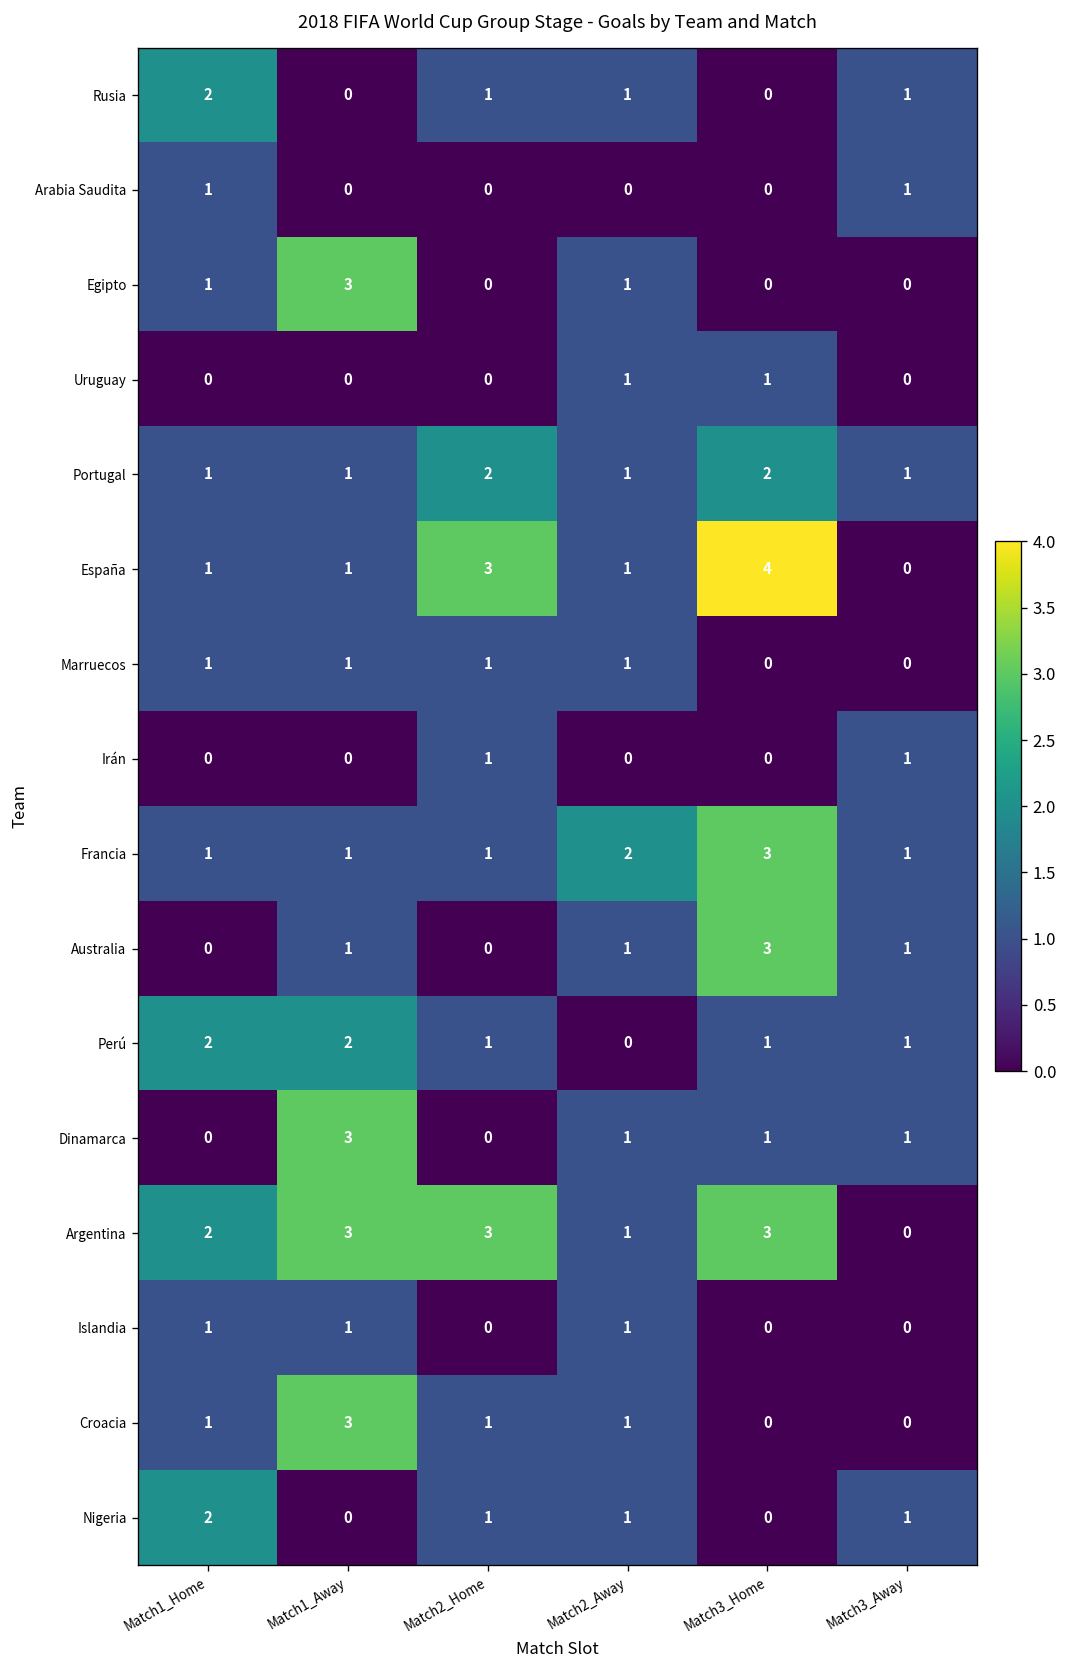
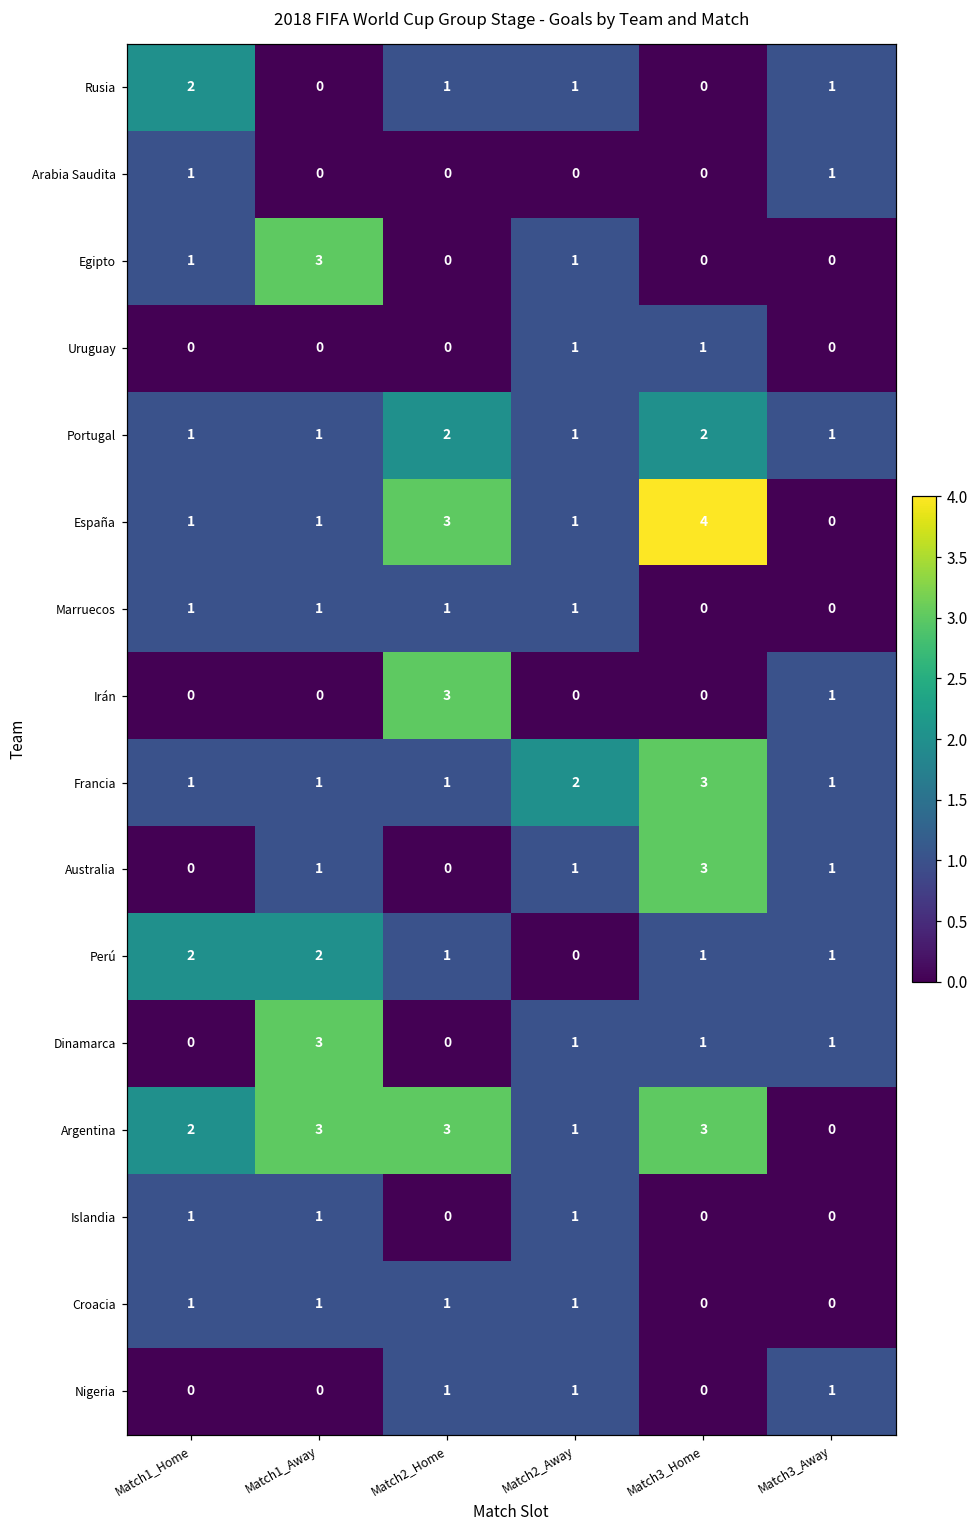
  {
    "Rusia": {
      "Match1_Home": 2,
      "Match1_Away": 0,
      "Match2_Home": 1,
      "Match2_Away": 1,
      "Match3_Home": 0,
      "Match3_Away": 1
    },
    "Arabia Saudita": {
      "Match1_Home": 1,
      "Match1_Away": 0,
      "Match2_Home": 0,
      "Match2_Away": 0,
      "Match3_Home": 0,
      "Match3_Away": 1
    },
    "Egipto": {
      "Match1_Home": 1,
      "Match1_Away": 3,
      "Match2_Home": 0,
      "Match2_Away": 1,
      "Match3_Home": 0,
      "Match3_Away": 0
    },
    "Uruguay": {
      "Match1_Home": 0,
      "Match1_Away": 0,
      "Match2_Home": 0,
      "Match2_Away": 1,
      "Match3_Home": 1,
      "Match3_Away": 0
    },
    "Portugal": {
      "Match1_Home": 1,
      "Match1_Away": 1,
      "Match2_Home": 2,
      "Match2_Away": 1,
      "Match3_Home": 2,
      "Match3_Away": 1
    },
    "España": {
      "Match1_Home": 1,
      "Match1_Away": 1,
      "Match2_Home": 3,
      "Match2_Away": 1,
      "Match3_Home": 4,
      "Match3_Away": 0
    },
    "Marruecos": {
      "Match1_Home": 1,
      "Match1_Away": 1,
      "Match2_Home": 1,
      "Match2_Away": 1,
      "Match3_Home": 0,
      "Match3_Away": 0
    },
    "Irán": {
      "Match1_Home": 0,
      "Match1_Away": 0,
-     "Match2_Home": 1,
+     "Match2_Home": 3,
      "Match2_Away": 0,
      "Match3_Home": 0,
      "Match3_Away": 1
    },
    "Francia": {
      "Match1_Home": 1,
      "Match1_Away": 1,
      "Match2_Home": 1,
      "Match2_Away": 2,
      "Match3_Home": 3,
      "Match3_Away": 1
    },
    "Australia": {
      "Match1_Home": 0,
      "Match1_Away": 1,
      "Match2_Home": 0,
      "Match2_Away": 1,
      "Match3_Home": 3,
      "Match3_Away": 1
    },
    "Perú": {
      "Match1_Home": 2,
      "Match1_Away": 2,
      "Match2_Home": 1,
      "Match2_Away": 0,
      "Match3_Home": 1,
      "Match3_Away": 1
    },
    "Dinamarca": {
      "Match1_Home": 0,
      "Match1_Away": 3,
      "Match2_Home": 0,
      "Match2_Away": 1,
      "Match3_Home": 1,
      "Match3_Away": 1
    },
    "Argentina": {
      "Match1_Home": 2,
      "Match1_Away": 3,
      "Match2_Home": 3,
      "Match2_Away": 1,
      "Match3_Home": 3,
      "Match3_Away": 0
    },
    "Islandia": {
      "Match1_Home": 1,
      "Match1_Away": 1,
      "Match2_Home": 0,
      "Match2_Away": 1,
      "Match3_Home": 0,
      "Match3_Away": 0
    },
    "Croacia": {
      "Match1_Home": 1,
-     "Match1_Away": 3,
+     "Match1_Away": 1,
      "Match2_Home": 1,
      "Match2_Away": 1,
      "Match3_Home": 0,
      "Match3_Away": 0
    },
    "Nigeria": {
-     "Match1_Home": 2,
+     "Match1_Home": 0,
      "Match1_Away": 0,
      "Match2_Home": 1,
      "Match2_Away": 1,
      "Match3_Home": 0,
      "Match3_Away": 1
    }
  }
